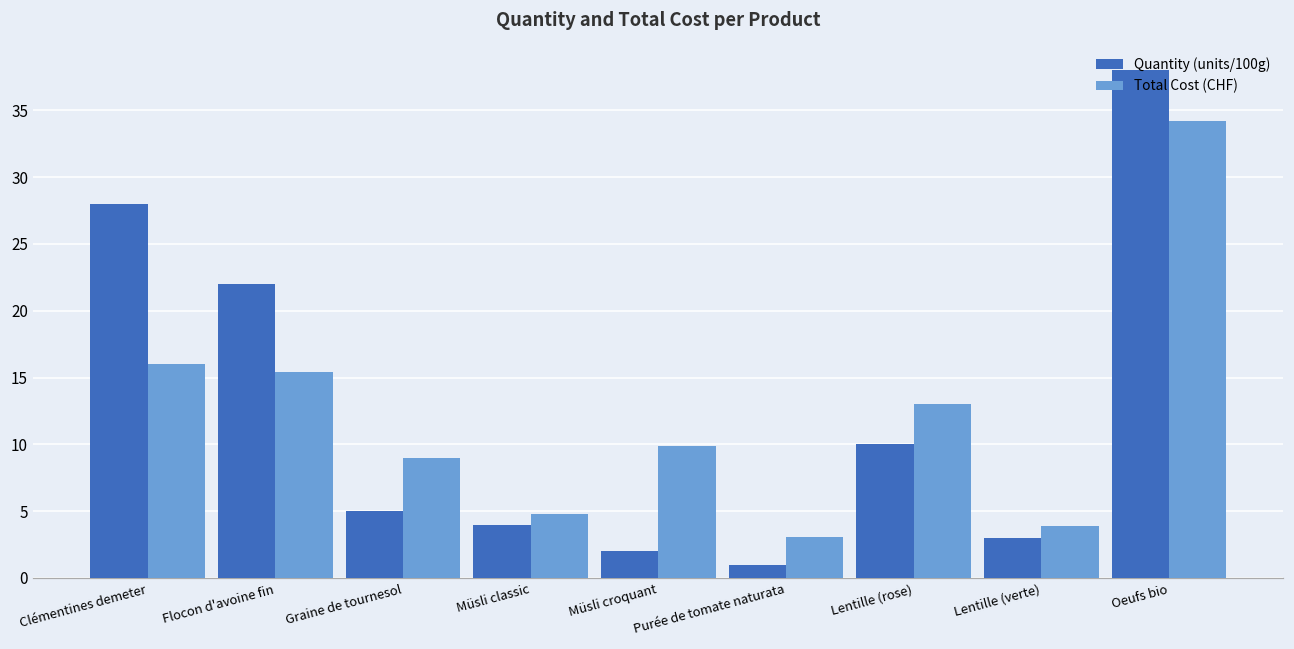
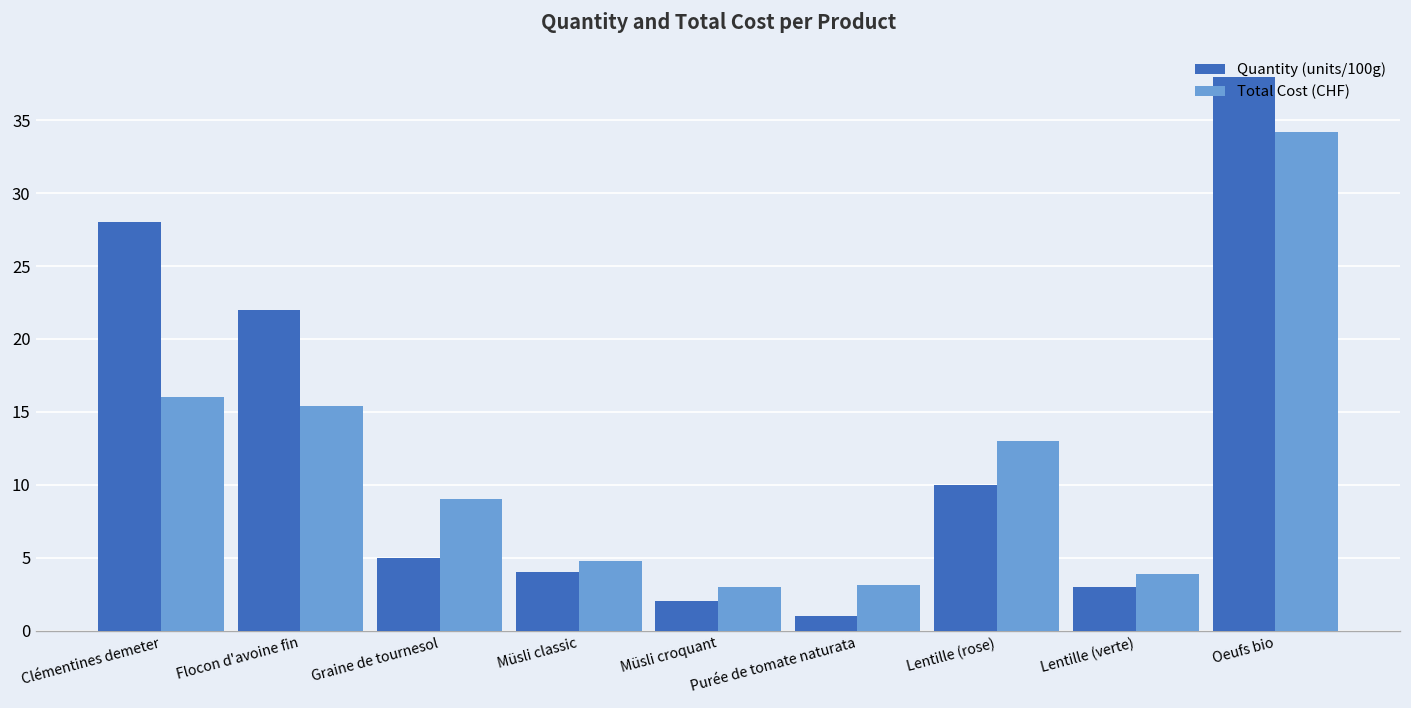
  {
    "Quantity (units/100g)": {
      "Clémentines demeter": 28.0,
      "Flocon d'avoine fin": 22.0,
      "Graine de tournesol": 5.0,
      "Müsli classic": 4.0,
      "Müsli croquant": 2.0,
      "Purée de tomate naturata": 1.0,
      "Lentille (rose)": 10.0,
      "Lentille (verte)": 3.0,
      "Oeufs bio": 38.0
    },
    "Total Cost (CHF)": {
      "Clémentines demeter": 16.0,
      "Flocon d'avoine fin": 15.4,
      "Graine de tournesol": 9.0,
      "Müsli classic": 4.8,
-     "Müsli croquant": 9.9,
+     "Müsli croquant": 3.0,
      "Purée de tomate naturata": 3.1,
      "Lentille (rose)": 13.0,
      "Lentille (verte)": 3.9,
      "Oeufs bio": 34.2
    }
  }
